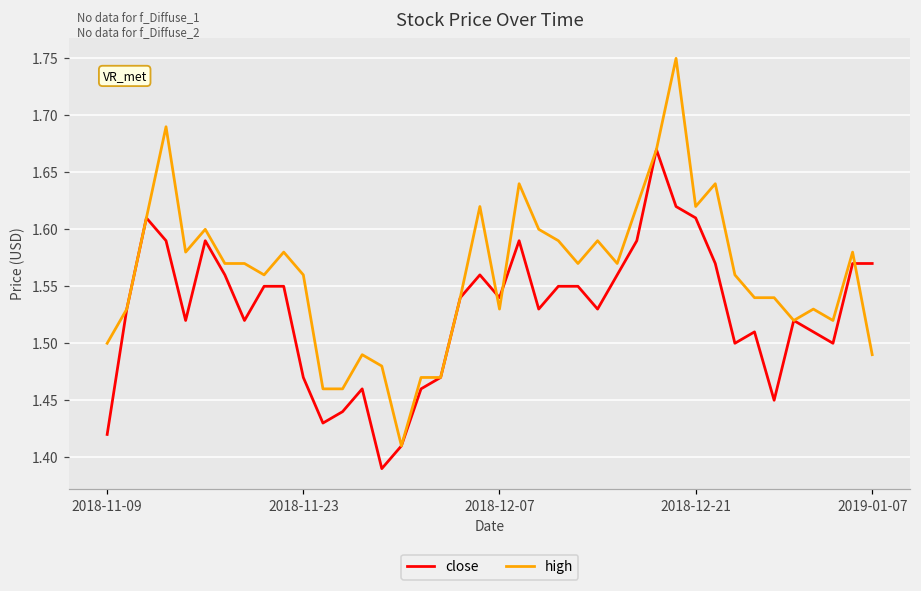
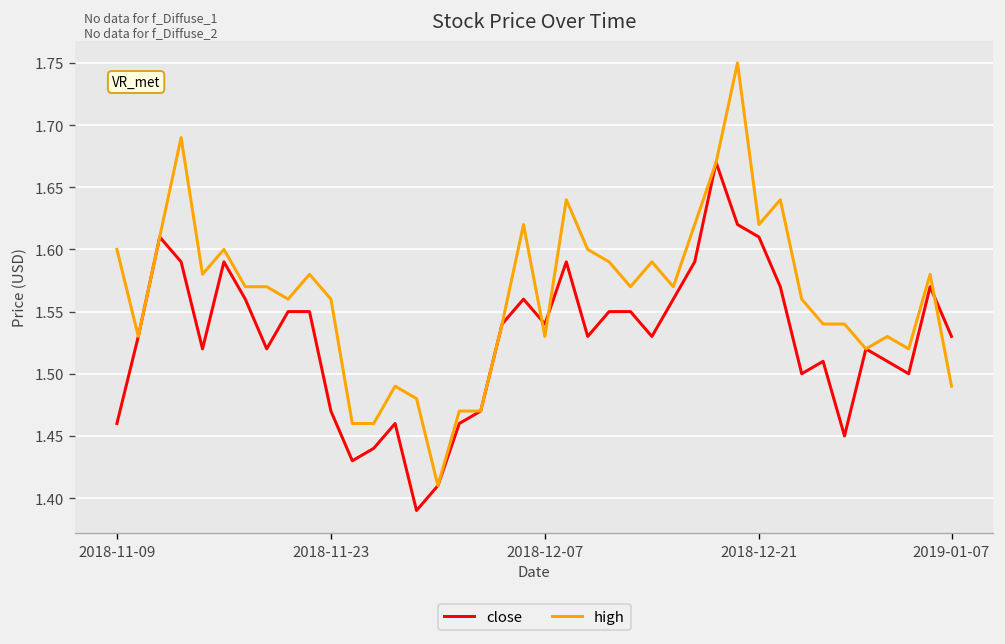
  {
    "close": {
-     "2018-11-09": 1.42,
+     "2018-11-09": 1.46,
      "2018-11-23": 1.47,
      "2018-12-07": 1.54,
      "2018-12-21": 1.61,
-     "2019-01-07": 1.57
+     "2019-01-07": 1.53
    },
    "high": {
-     "2018-11-09": 1.5,
+     "2018-11-09": 1.6,
      "2018-11-23": 1.560,
      "2018-12-07": 1.530,
      "2018-12-21": 1.620,
      "2019-01-07": 1.490
    }
  }
